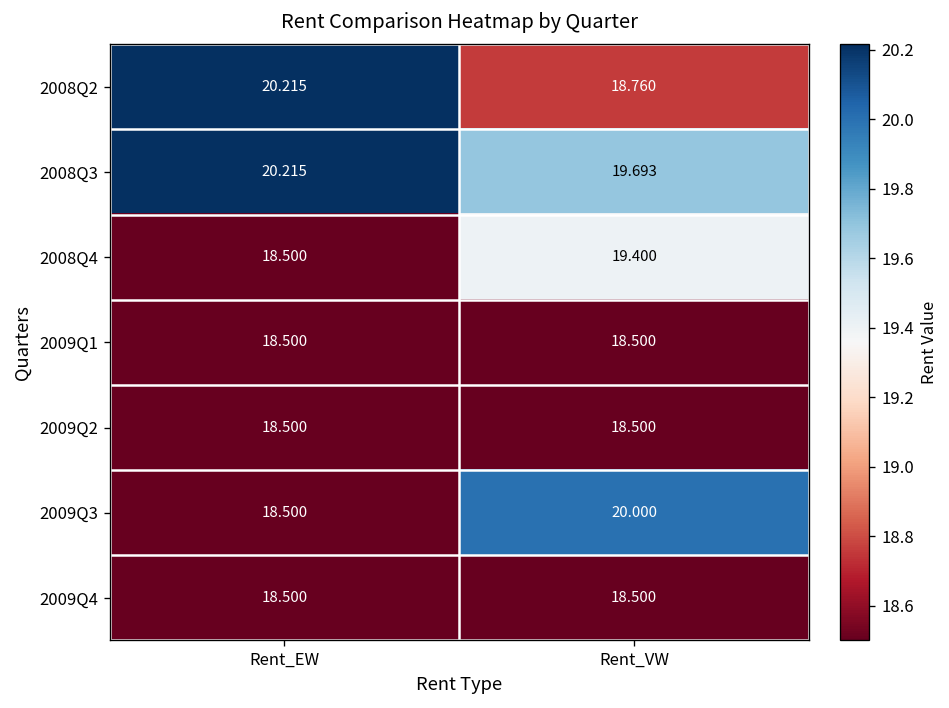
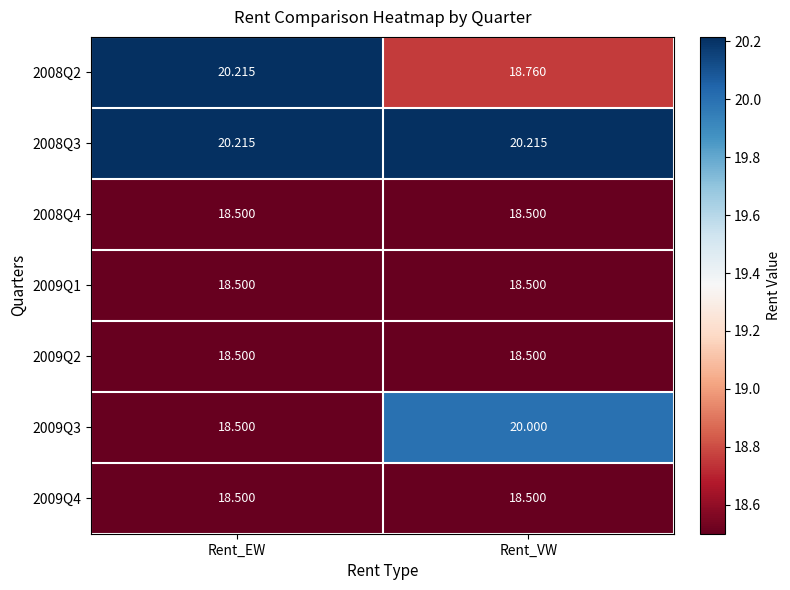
  {
    "2008Q2": {
      "Rent_EW": 20.215,
      "Rent_VW": 18.760
    },
    "2008Q3": {
      "Rent_EW": 20.215,
-     "Rent_VW": 19.693
+     "Rent_VW": 20.215
    },
    "2008Q4": {
      "Rent_EW": 18.500,
-     "Rent_VW": 19.400
+     "Rent_VW": 18.500
    },
    "2009Q1": {
      "Rent_EW": 18.500,
      "Rent_VW": 18.500
    },
    "2009Q2": {
      "Rent_EW": 18.500,
      "Rent_VW": 18.500
    },
    "2009Q3": {
      "Rent_EW": 18.500,
      "Rent_VW": 20.000
    },
    "2009Q4": {
      "Rent_EW": 18.500,
      "Rent_VW": 18.500
    }
  }
